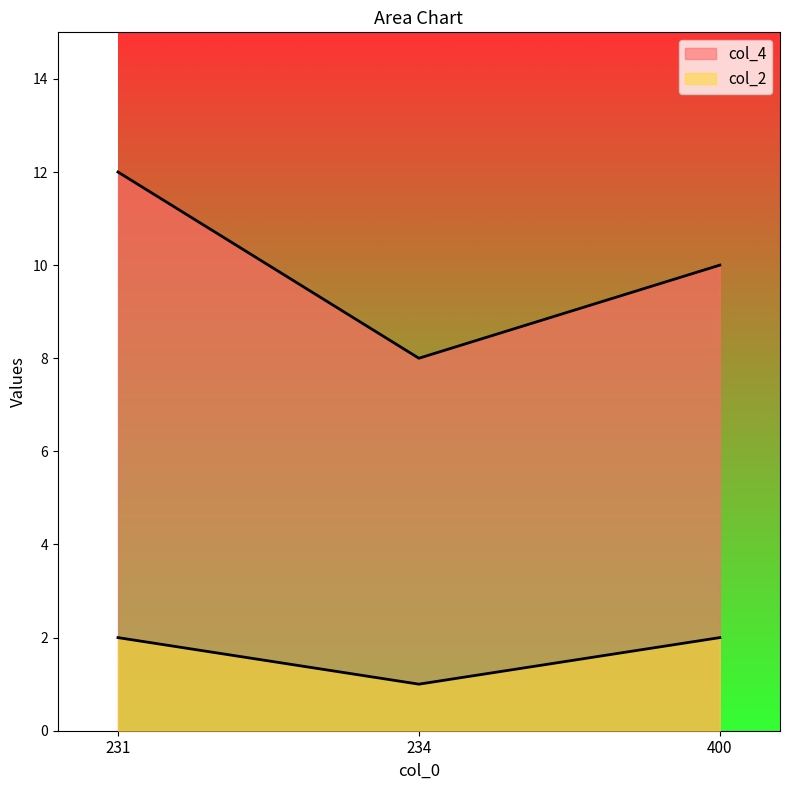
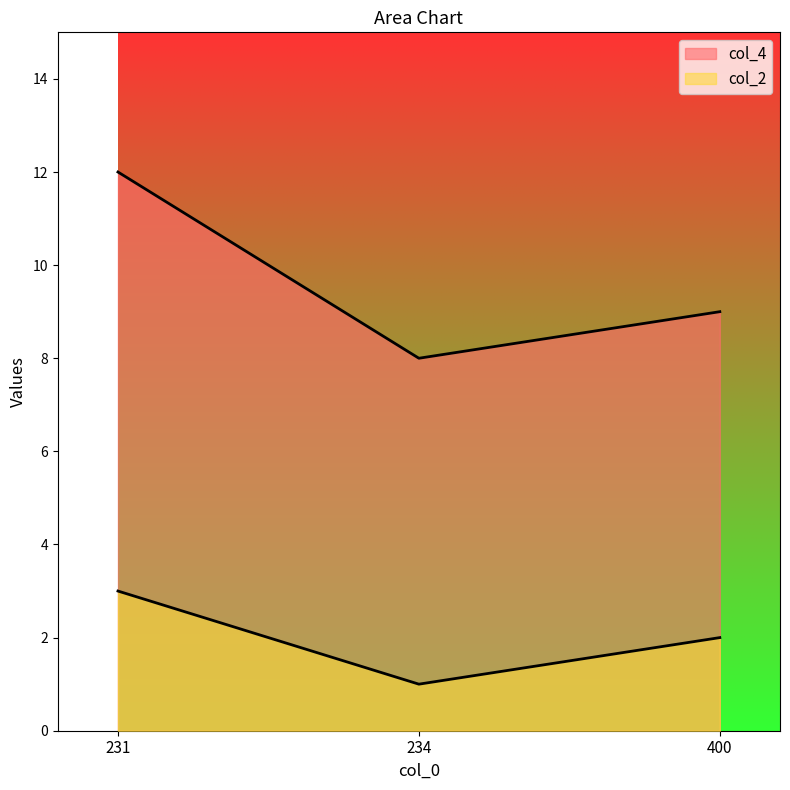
  {
    "col_4": {
      "231": 12,
      "234": 8,
-     "400": 10
+     "400": 9
    },
    "col_2": {
-     "231": 2,
+     "231": 3,
      "234": 1,
      "400": 2
    }
  }
